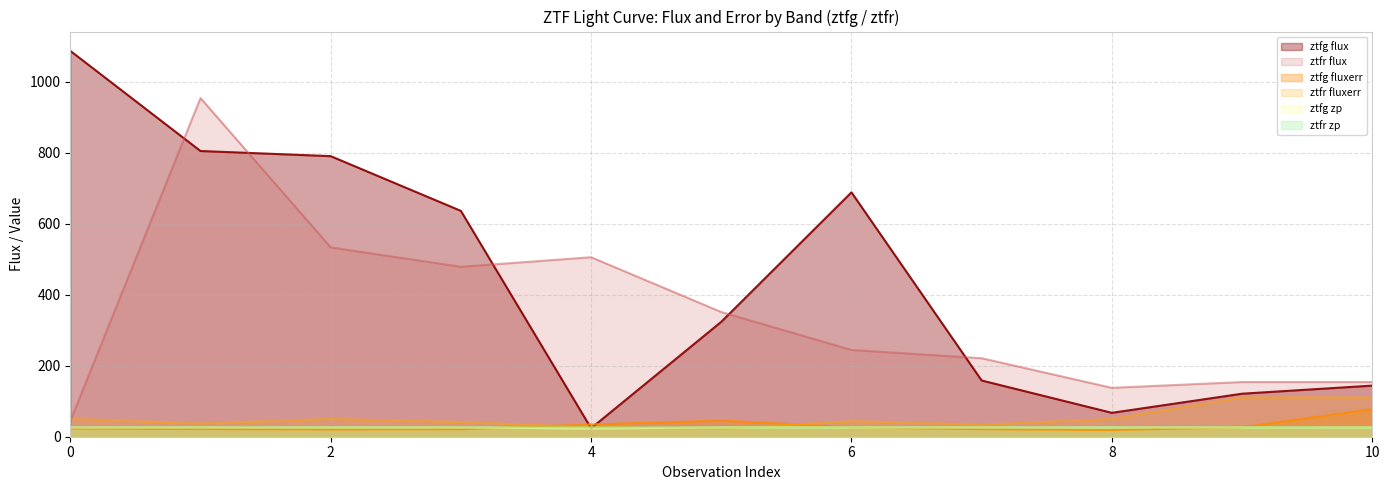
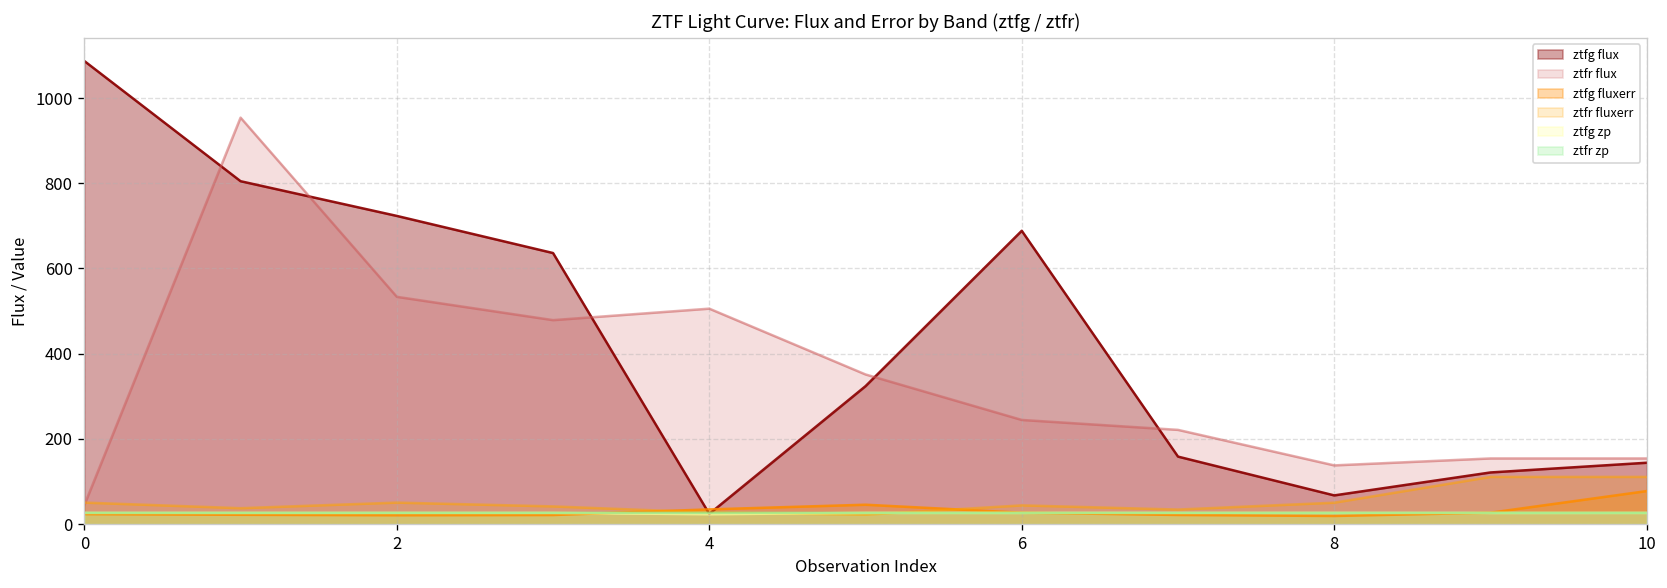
  {
    "ztfg flux": {
      "0": 1090,
-     "2": 790,
+     "2": 720,
      "6": 690,
      "8": 70,
      "10": 140
    }
  }
